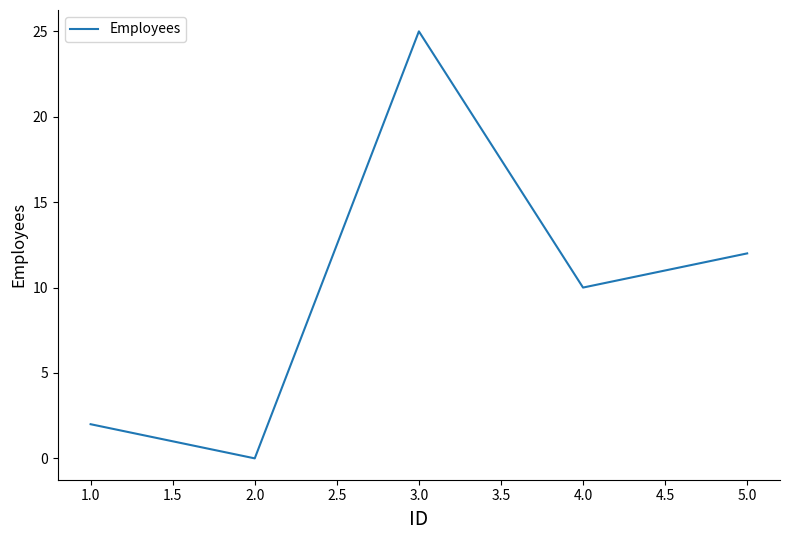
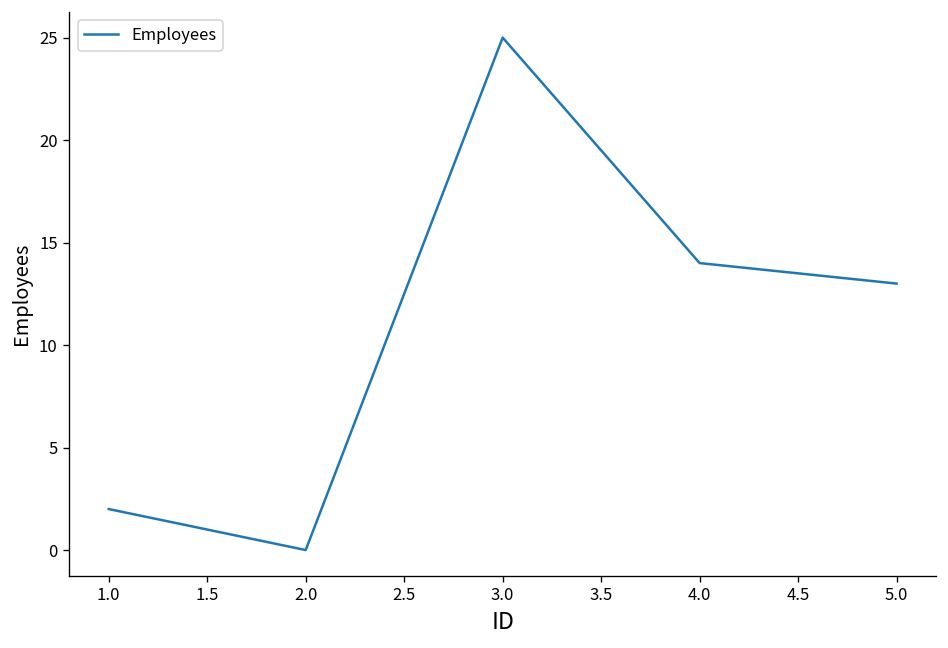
  {
    "1.0": 2,
    "2.0": 0,
    "3.0": 25,
-   "4.0": 10,
-   "5.0": 12
+   "4.0": 14,
+   "5.0": 13
  }
